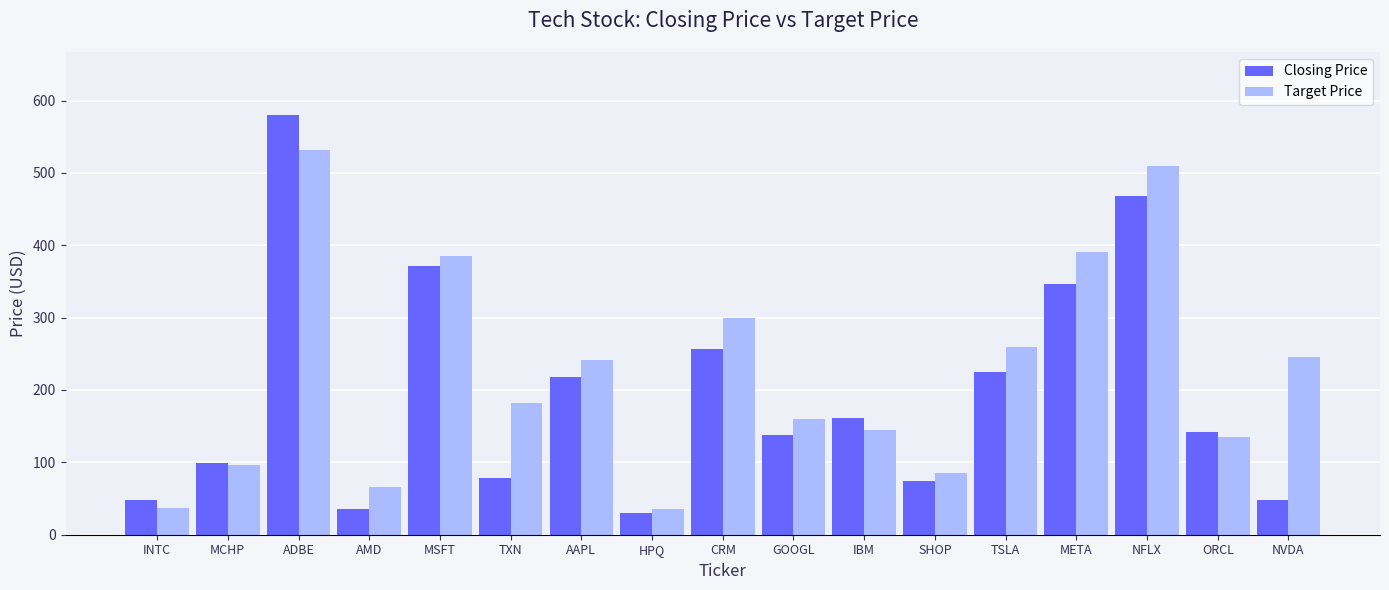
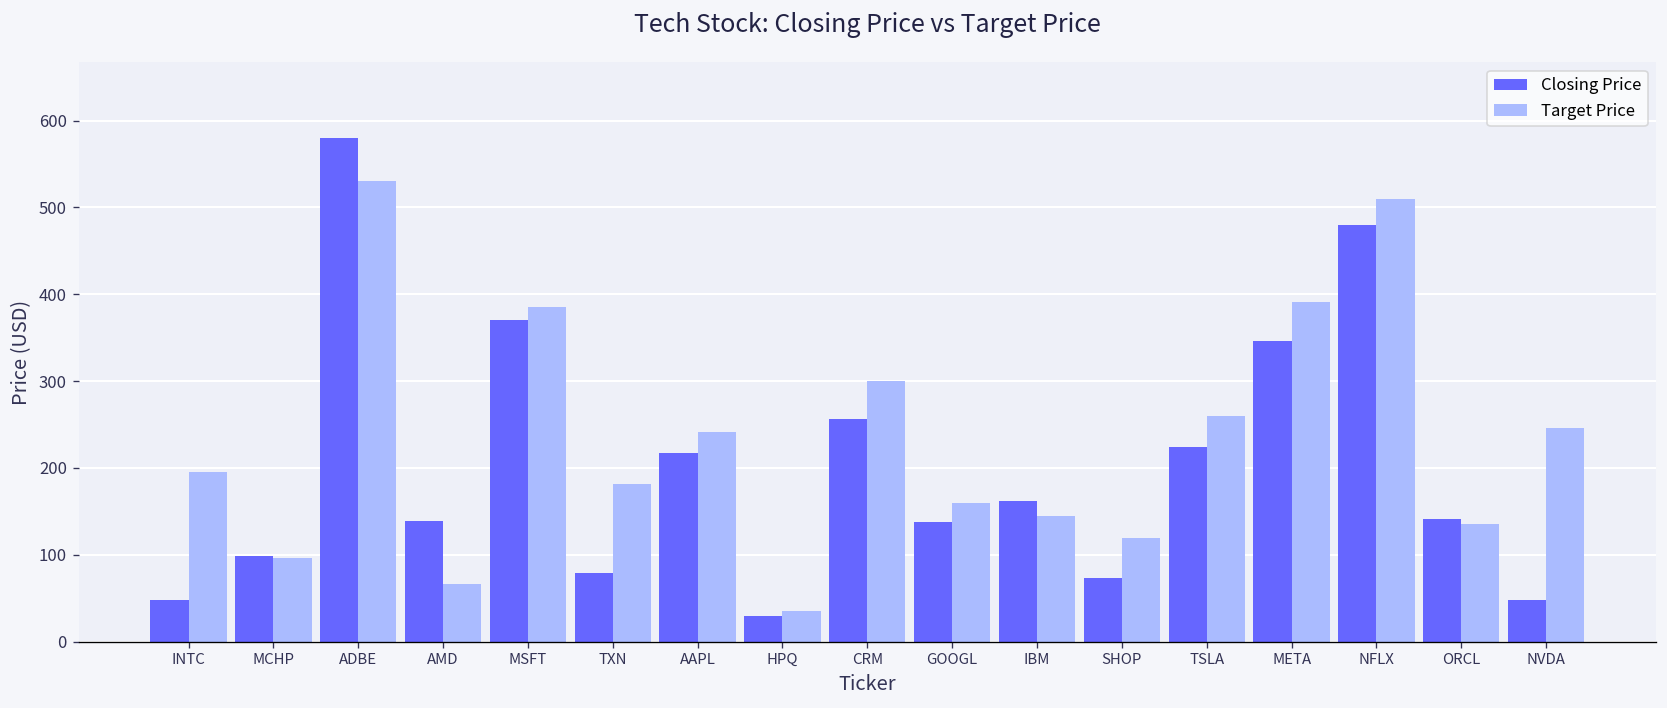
  {
    "Closing Price": {
      "INTC": 50,
      "MCHP": 100,
      "ADBE": 580,
-     "AMD": 40,
+     "AMD": 140,
      "MSFT": 370,
      "TXN": 80,
      "AAPL": 220,
      "HPQ": 30,
      "CRM": 260,
      "GOOGL": 140,
      "IBM": 160,
      "SHOP": 70,
      "TSLA": 220,
      "META": 350,
-     "NFLX": 470,
+     "NFLX": 480,
      "ORCL": 140,
      "NVDA": 50
    },
    "Target Price": {
-     "INTC": 40,
+     "INTC": 200,
      "MCHP": 100,
      "ADBE": 530,
      "AMD": 70,
      "MSFT": 390,
      "TXN": 180,
      "AAPL": 240,
      "HPQ": 40,
      "CRM": 300,
      "GOOGL": 160,
      "IBM": 150,
-     "SHOP": 90,
+     "SHOP": 120,
      "TSLA": 260,
      "META": 390,
      "NFLX": 510,
      "ORCL": 140,
      "NVDA": 250
    }
  }
